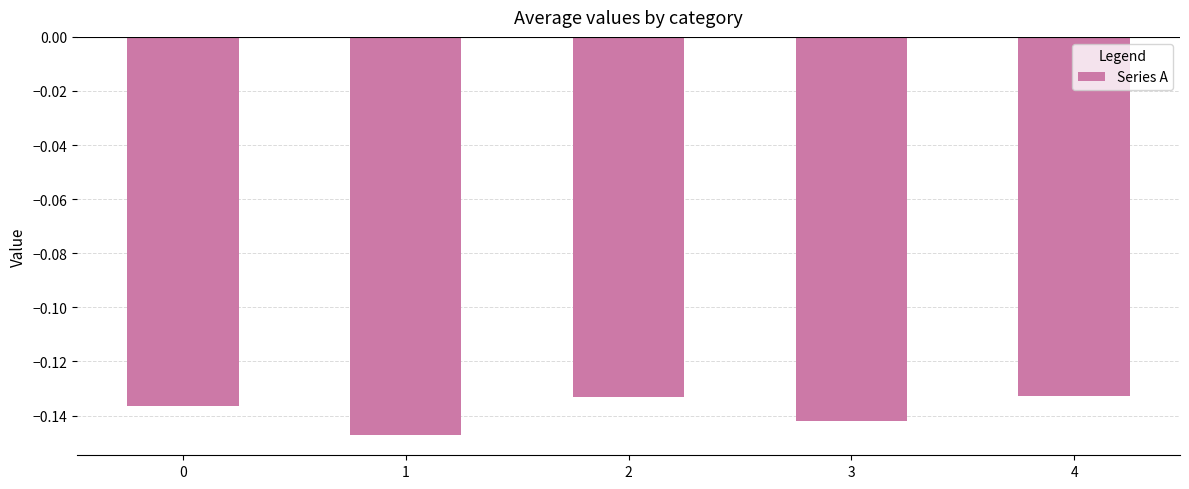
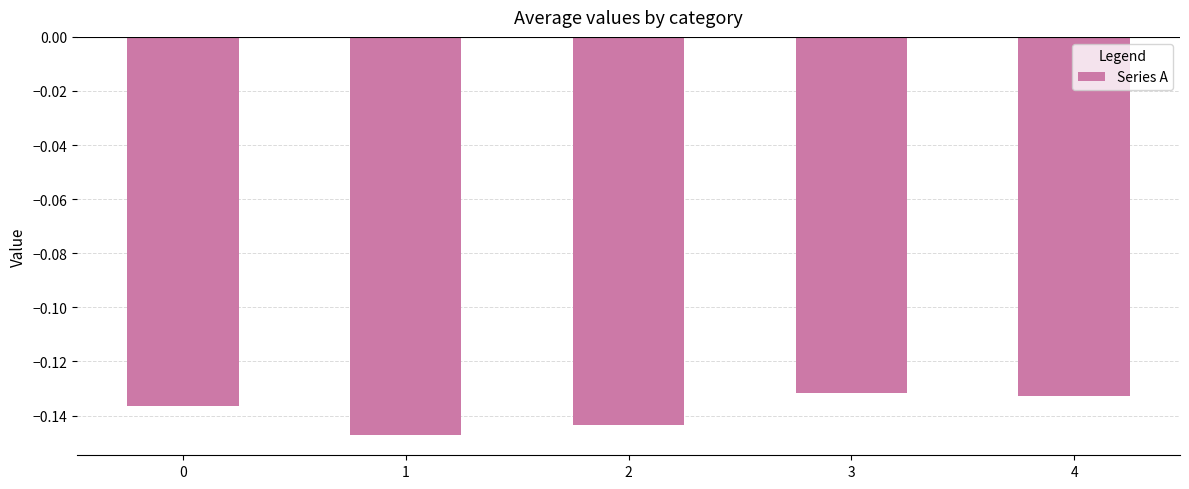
  {
    "0": -0.136,
    "1": -0.147,
-   "2": -0.133,
-   "3": -0.142,
+   "2": -0.143,
+   "3": -0.132,
    "4": -0.133
  }
